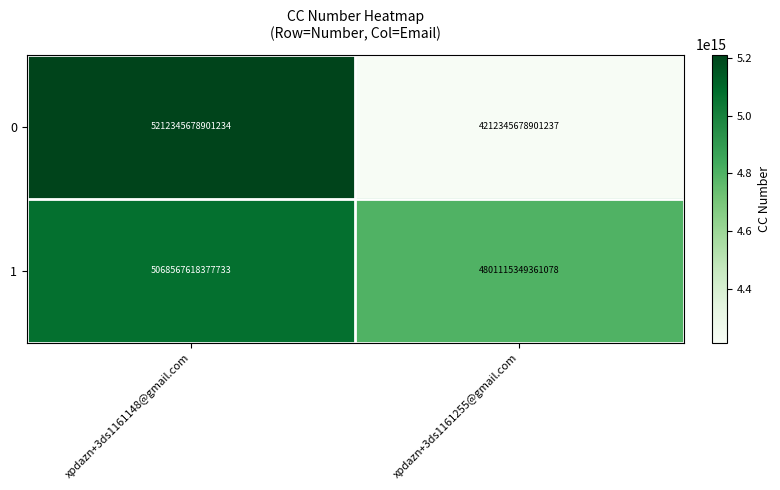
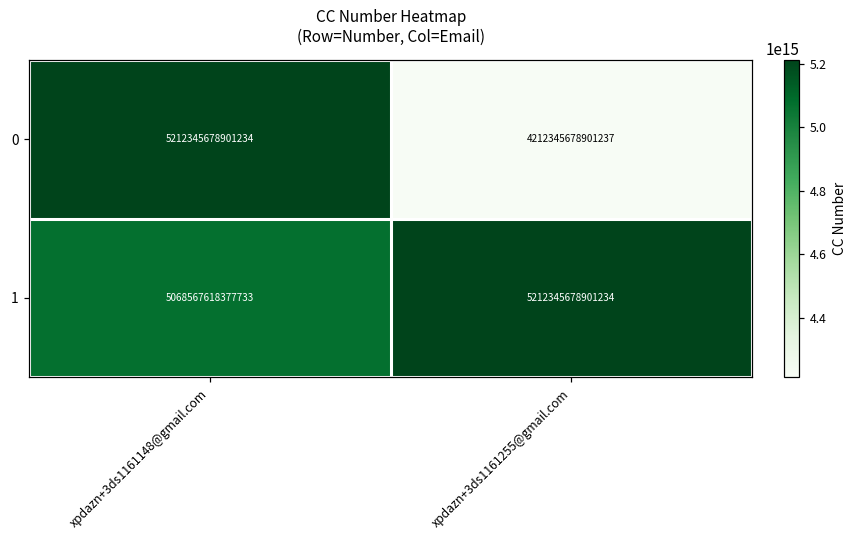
  {
    "0": {
      "xpdazn+3ds1161148@gmail.com": 5212345678901234,
      "xpdazn+3ds1161255@gmail.com": 4212345678901237
    },
    "1": {
      "xpdazn+3ds1161148@gmail.com": 5068567618377733,
-     "xpdazn+3ds1161255@gmail.com": 4801115349361078
+     "xpdazn+3ds1161255@gmail.com": 5212345678901234
    }
  }
